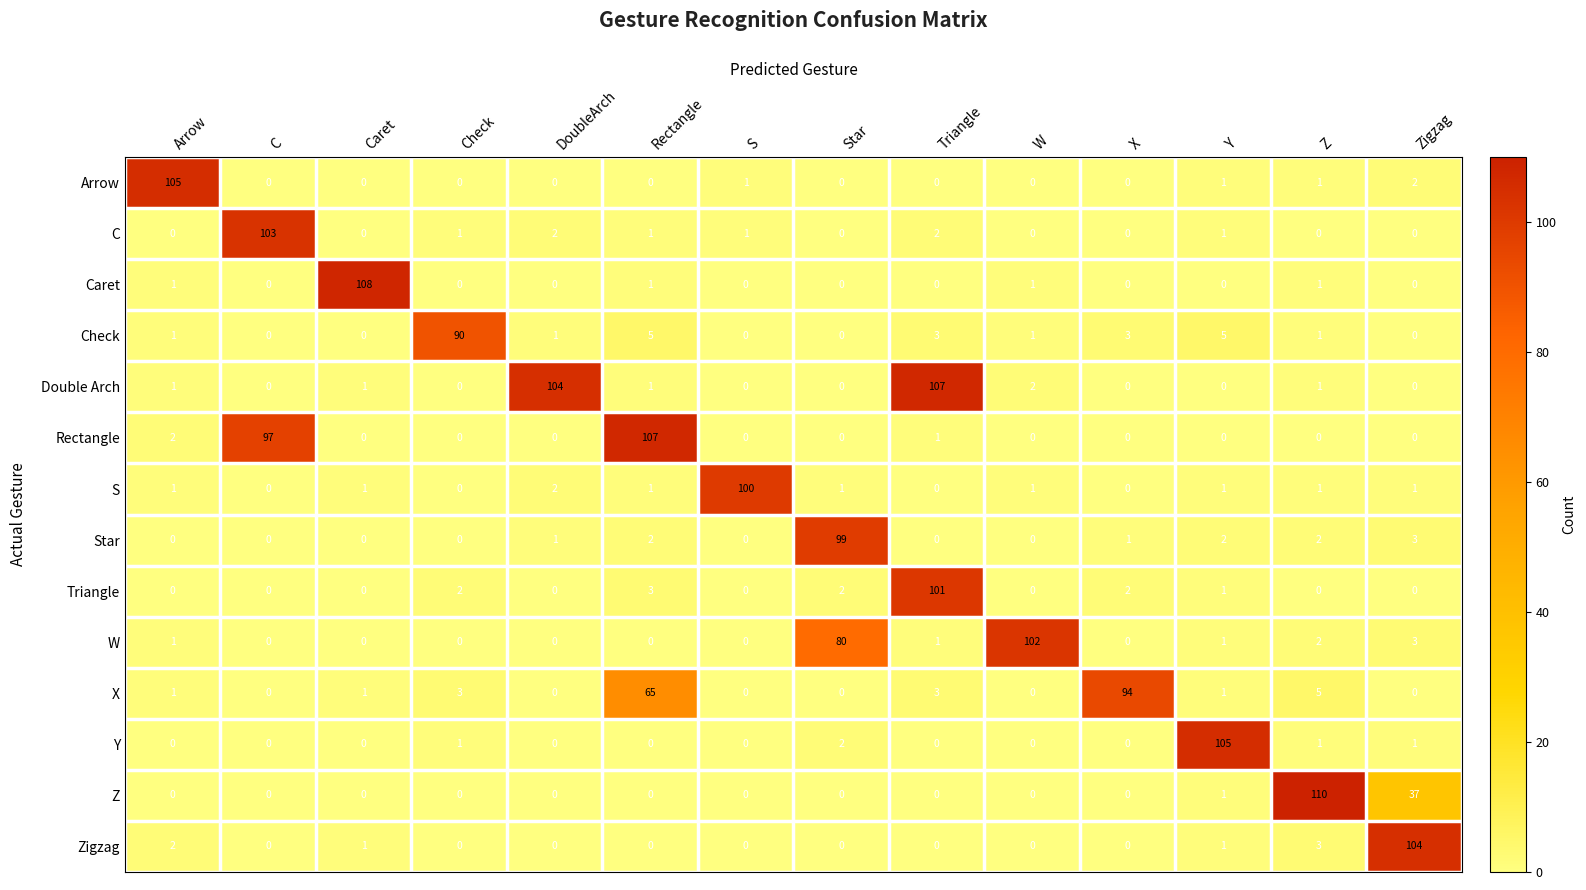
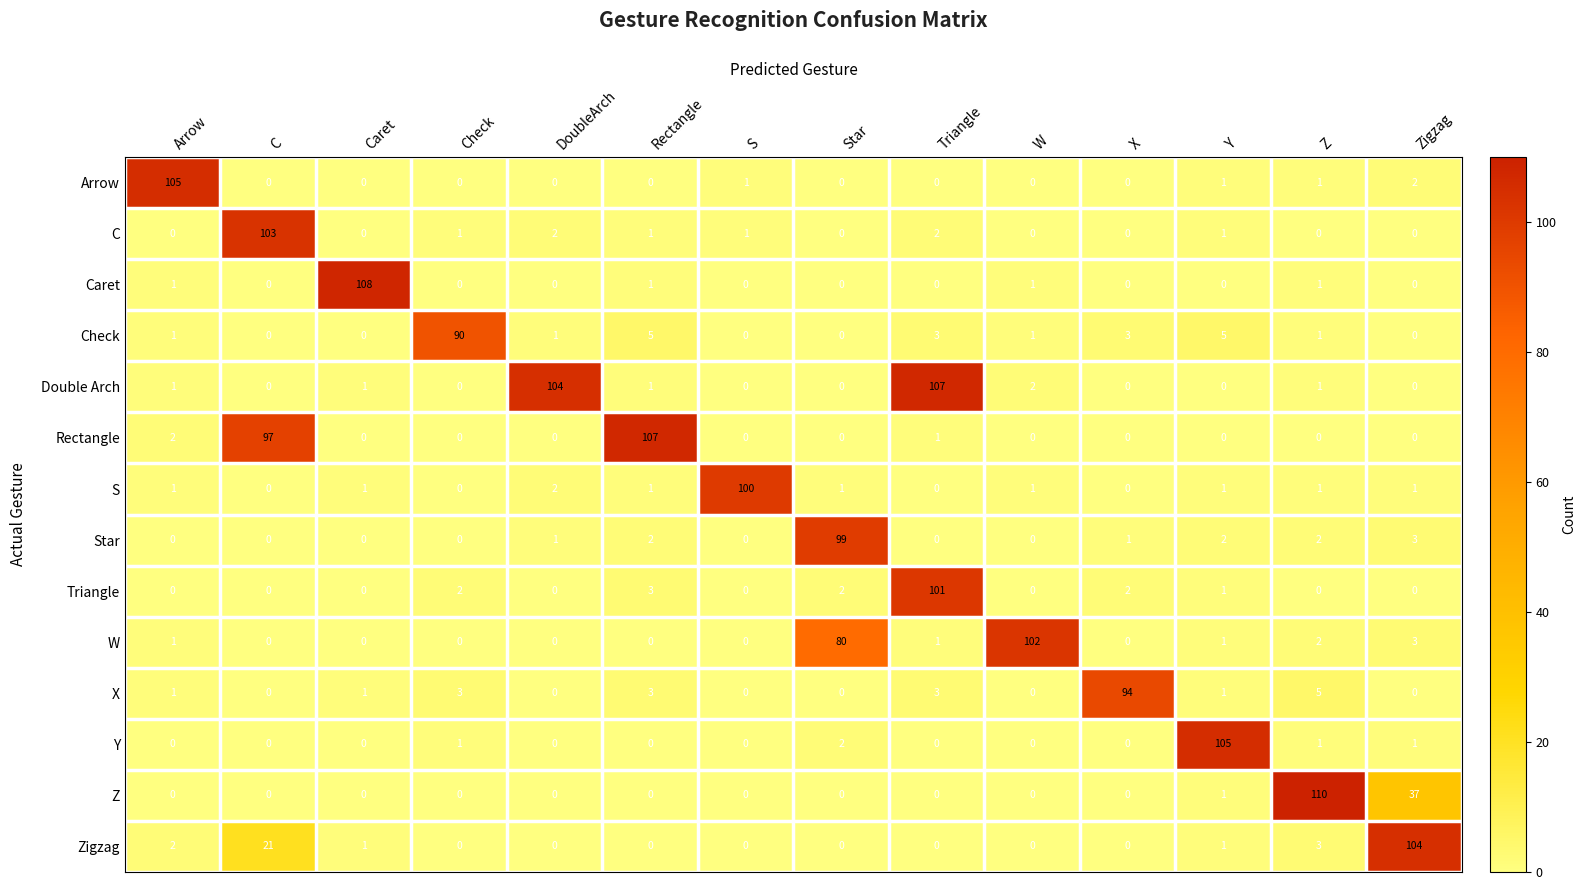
  {
    "Arrow": {
      "Arrow": 105,
      "C": 0,
      "Caret": 0,
      "Check": 0,
      "DoubleArch": 0,
      "Rectangle": 0,
      "S": 1,
      "Star": 0,
      "Triangle": 0,
      "W": 0,
      "X": 0,
      "Y": 1,
      "Z": 1,
      "Zigzag": 2
    },
    "C": {
      "Arrow": 0,
      "C": 103,
      "Caret": 0,
      "Check": 1,
      "DoubleArch": 2,
      "Rectangle": 1,
      "S": 1,
      "Star": 0,
      "Triangle": 2,
      "W": 0,
      "X": 0,
      "Y": 1,
      "Z": 0,
      "Zigzag": 0
    },
    "Caret": {
      "Arrow": 1,
      "C": 0,
      "Caret": 108,
      "Check": 0,
      "DoubleArch": 0,
      "Rectangle": 1,
      "S": 0,
      "Star": 0,
      "Triangle": 0,
      "W": 1,
      "X": 0,
      "Y": 0,
      "Z": 1,
      "Zigzag": 0
    },
    "Check": {
      "Arrow": 1,
      "C": 0,
      "Caret": 0,
      "Check": 90,
      "DoubleArch": 1,
      "Rectangle": 5,
      "S": 0,
      "Star": 0,
      "Triangle": 3,
      "W": 1,
      "X": 3,
      "Y": 5,
      "Z": 1,
      "Zigzag": 0
    },
    "Double Arch": {
      "Arrow": 1,
      "C": 0,
      "Caret": 1,
      "Check": 0,
      "DoubleArch": 104,
      "Rectangle": 1,
      "S": 0,
      "Star": 0,
      "Triangle": 107,
      "W": 2,
      "X": 0,
      "Y": 0,
      "Z": 1,
      "Zigzag": 0
    },
    "Rectangle": {
      "Arrow": 2,
      "C": 97,
      "Caret": 0,
      "Check": 0,
      "DoubleArch": 0,
      "Rectangle": 107,
      "S": 0,
      "Star": 0,
      "Triangle": 1,
      "W": 0,
      "X": 0,
      "Y": 0,
      "Z": 0,
      "Zigzag": 0
    },
    "S": {
      "Arrow": 1,
      "C": 0,
      "Caret": 1,
      "Check": 0,
      "DoubleArch": 2,
      "Rectangle": 1,
      "S": 100,
      "Star": 1,
      "Triangle": 0,
      "W": 1,
      "X": 0,
      "Y": 1,
      "Z": 1,
      "Zigzag": 1
    },
    "Star": {
      "Arrow": 0,
      "C": 0,
      "Caret": 0,
      "Check": 0,
      "DoubleArch": 1,
      "Rectangle": 2,
      "S": 0,
      "Star": 99,
      "Triangle": 0,
      "W": 0,
      "X": 1,
      "Y": 2,
      "Z": 2,
      "Zigzag": 3
    },
    "Triangle": {
      "Arrow": 0,
      "C": 0,
      "Caret": 0,
      "Check": 2,
      "DoubleArch": 0,
      "Rectangle": 3,
      "S": 0,
      "Star": 2,
      "Triangle": 101,
      "W": 0,
      "X": 2,
      "Y": 1,
      "Z": 0,
      "Zigzag": 0
    },
    "W": {
      "Arrow": 1,
      "C": 0,
      "Caret": 0,
      "Check": 0,
      "DoubleArch": 0,
      "Rectangle": 0,
      "S": 0,
      "Star": 80,
      "Triangle": 1,
      "W": 102,
      "X": 0,
      "Y": 1,
      "Z": 2,
      "Zigzag": 3
    },
    "X": {
      "Arrow": 1,
      "C": 0,
      "Caret": 1,
      "Check": 3,
      "DoubleArch": 0,
-     "Rectangle": 65,
+     "Rectangle": 3,
      "S": 0,
      "Star": 0,
      "Triangle": 3,
      "W": 0,
      "X": 94,
      "Y": 1,
      "Z": 5,
      "Zigzag": 0
    },
    "Y": {
      "Arrow": 0,
      "C": 0,
      "Caret": 0,
      "Check": 1,
      "DoubleArch": 0,
      "Rectangle": 0,
      "S": 0,
      "Star": 2,
      "Triangle": 0,
      "W": 0,
      "X": 0,
      "Y": 105,
      "Z": 1,
      "Zigzag": 1
    },
    "Z": {
      "Arrow": 0,
      "C": 0,
      "Caret": 0,
      "Check": 0,
      "DoubleArch": 0,
      "Rectangle": 0,
      "S": 0,
      "Star": 0,
      "Triangle": 0,
      "W": 0,
      "X": 0,
      "Y": 1,
      "Z": 110,
      "Zigzag": 37
    },
    "Zigzag": {
      "Arrow": 2,
-     "C": 0,
+     "C": 21,
      "Caret": 1,
      "Check": 0,
      "DoubleArch": 0,
      "Rectangle": 0,
      "S": 0,
      "Star": 0,
      "Triangle": 0,
      "W": 0,
      "X": 0,
      "Y": 1,
      "Z": 3,
      "Zigzag": 104
    }
  }
